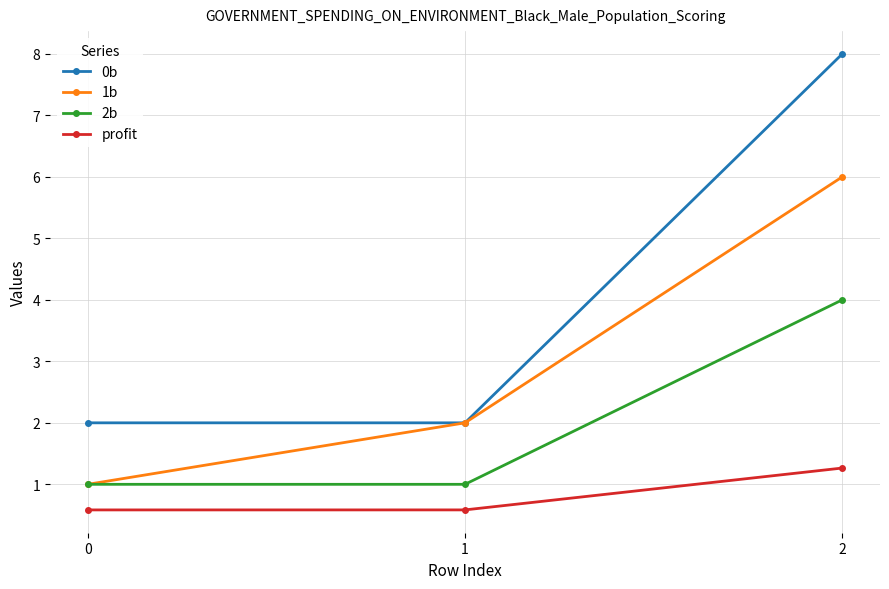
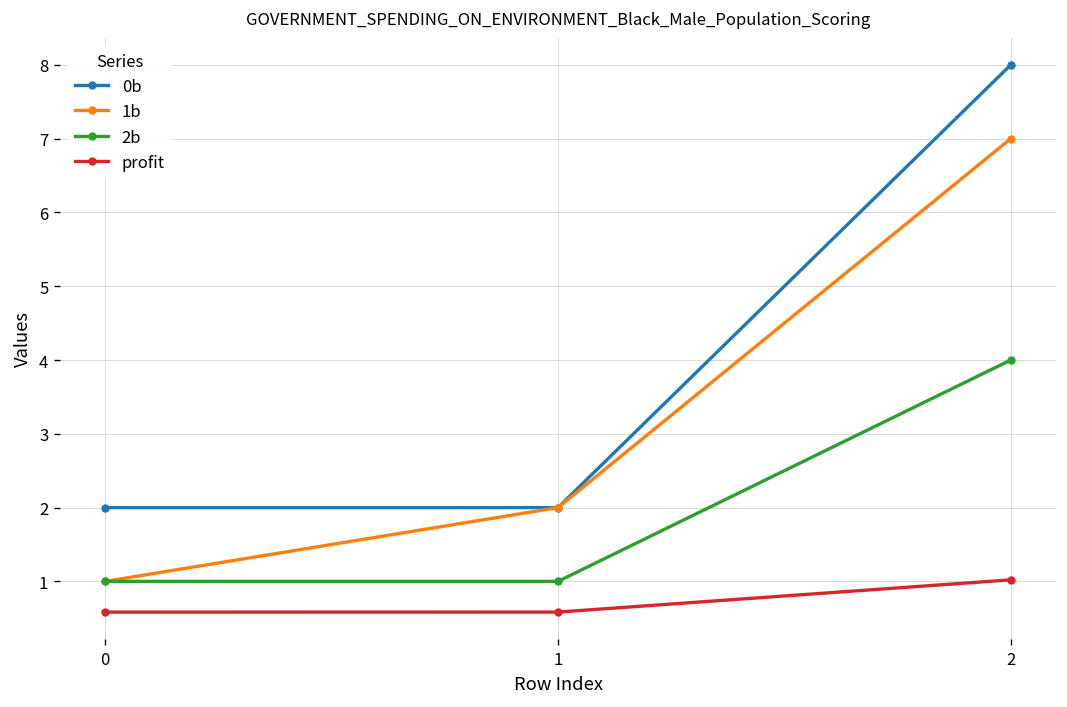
  {
    "0b": {
      "0": 2.0,
      "2": 8.0
    },
    "1b": {
-     "2": 6
+     "2": 7
    },
    "2b": {
      "1": 1.0,
      "2": 4.0
    },
    "profit": {
      "0": 0.6,
      "1": 0.6,
-     "2": 1.3
+     "2": 1.0
    }
  }
